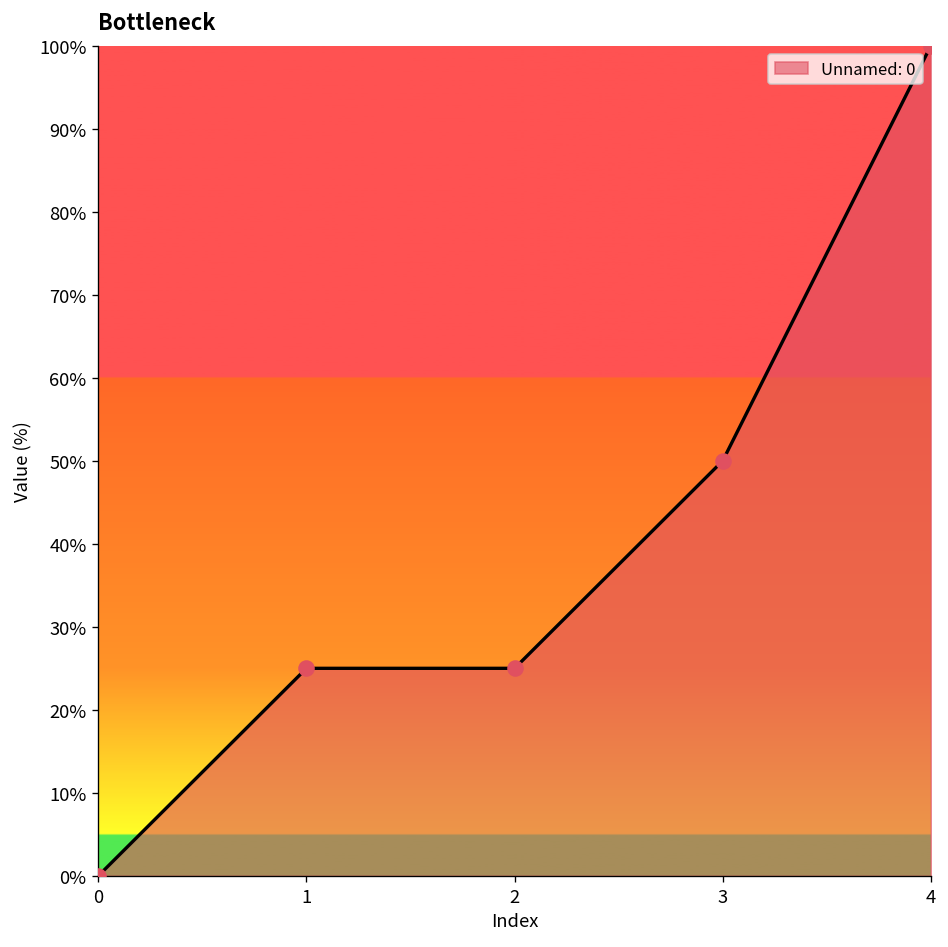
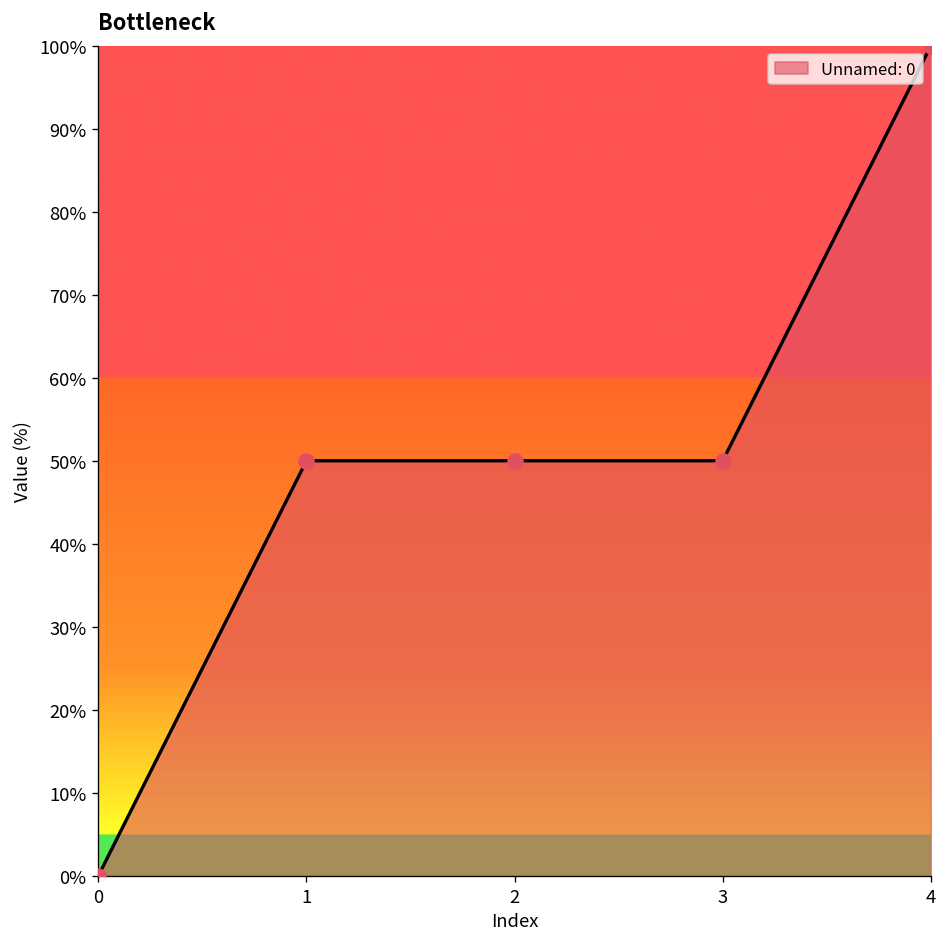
  {
    "0": "0%",
-   "1": "25%",
-   "2": "25%",
+   "1": "50%",
+   "2": "50%",
    "3": "50%",
    "4": "100%"
  }
